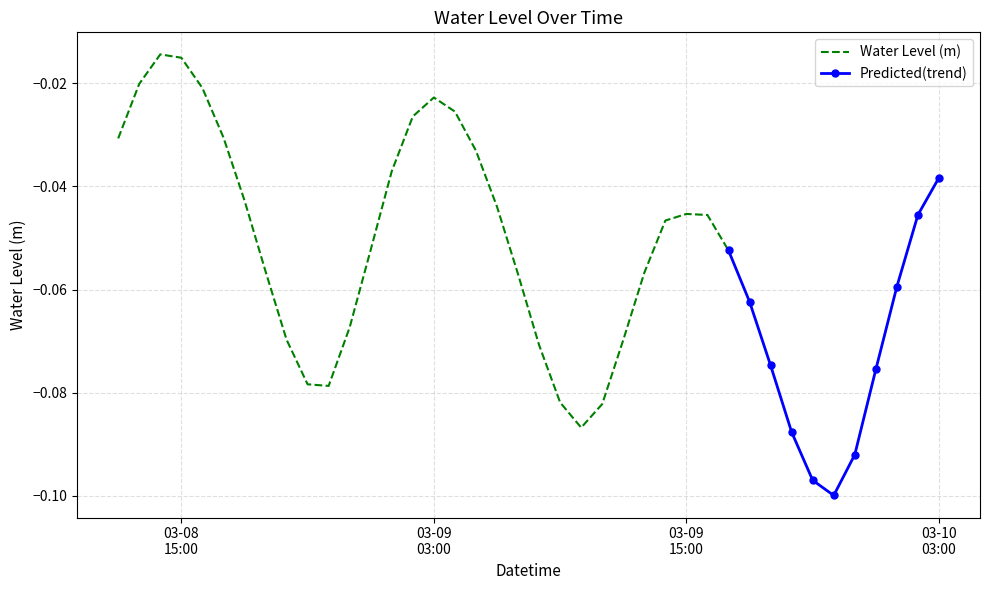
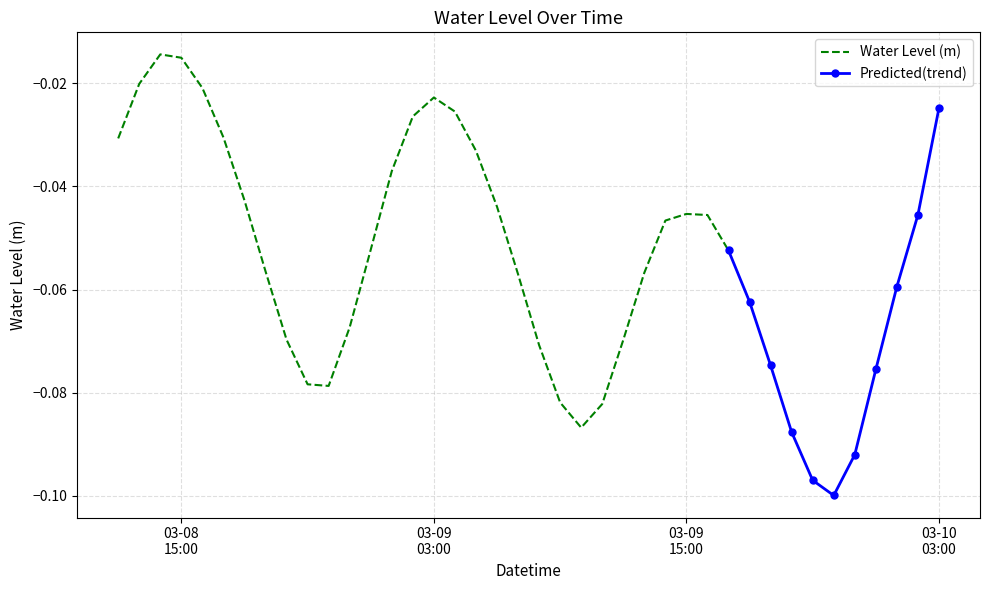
  {
    "Water Level (m)": {
      "03-08 15:00": -0.015,
      "03-09 03:00": -0.023,
      "03-09 15:00": -0.045
    },
    "Predicted(trend)": {
-     "03-10 03:00": -0.038
+     "03-10 03:00": -0.025
    }
  }
